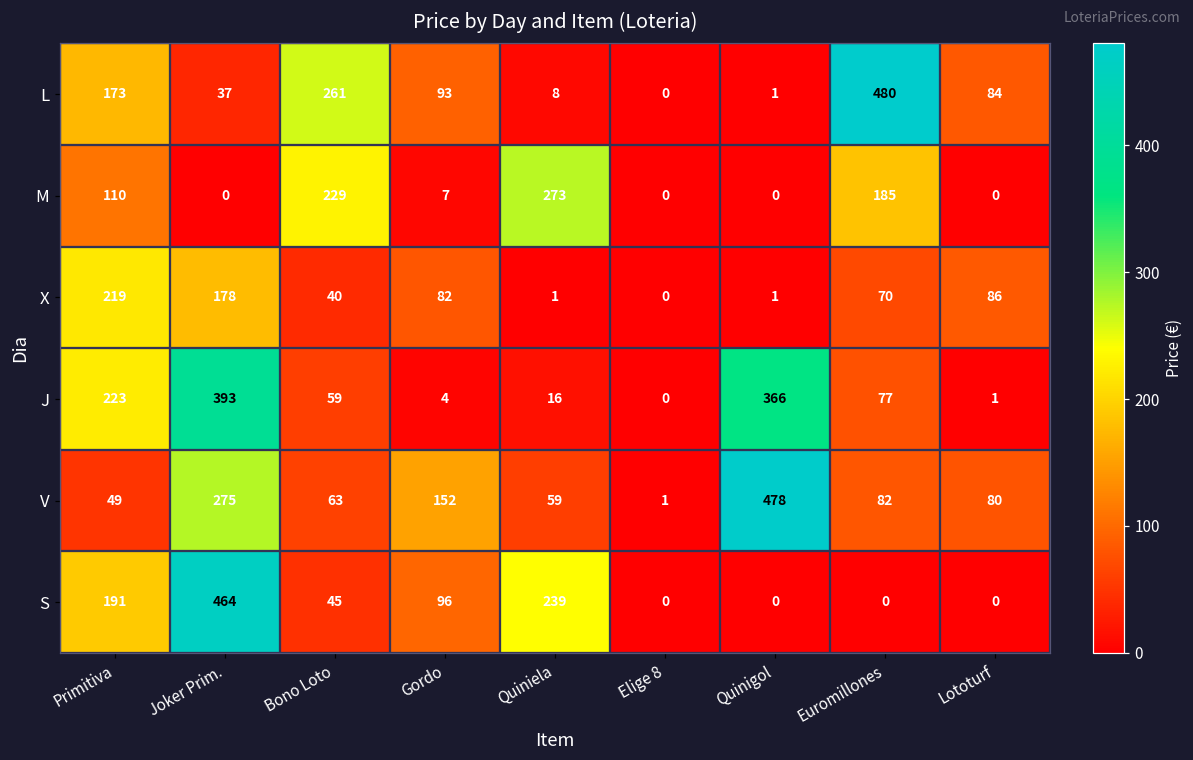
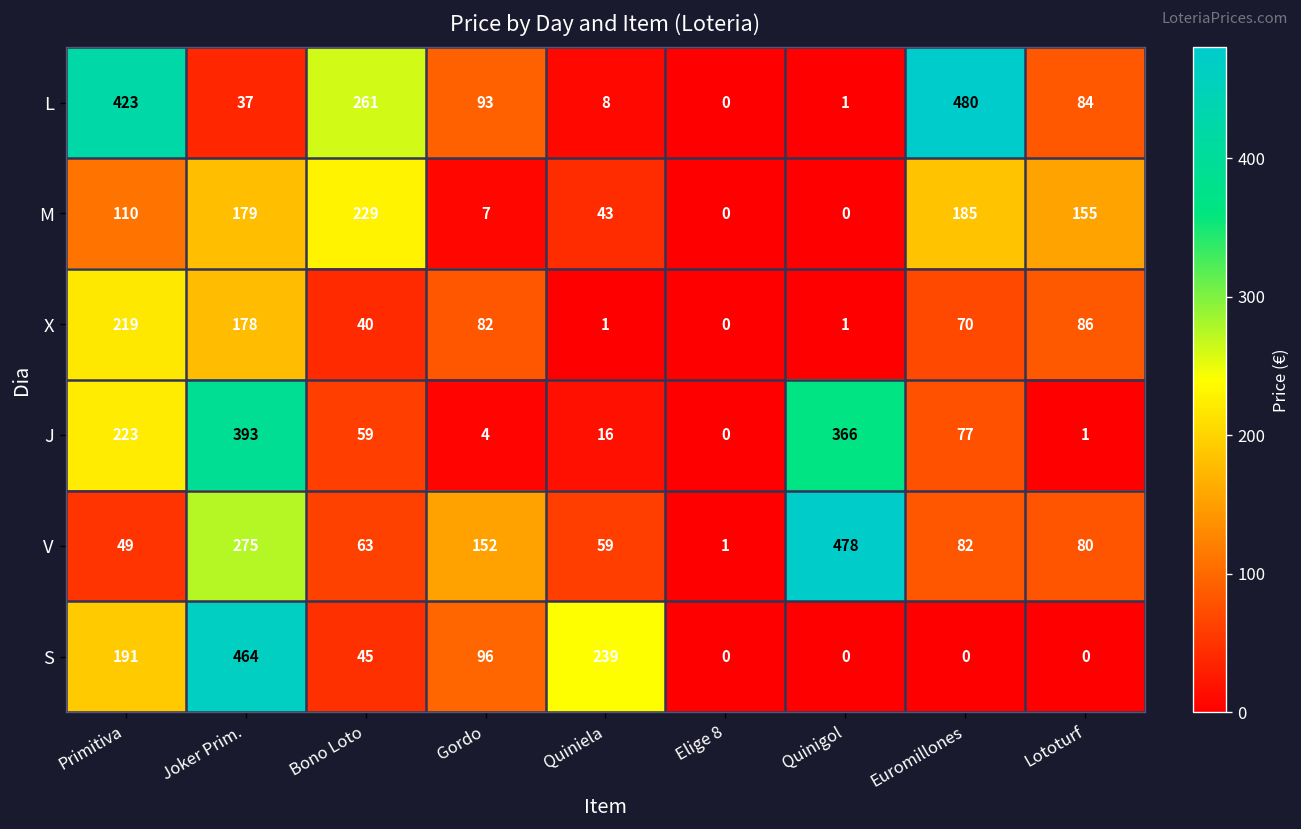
  {
    "L": {
-     "Primitiva": 173,
+     "Primitiva": 423,
      "Joker Prim.": 37,
      "Bono Loto": 261,
      "Gordo": 93,
      "Quiniela": 8,
      "Elige 8": 0,
      "Quinigol": 1,
      "Euromillones": 480,
      "Lototurf": 84
    },
    "M": {
      "Primitiva": 110,
-     "Joker Prim.": 0,
+     "Joker Prim.": 179,
      "Bono Loto": 229,
      "Gordo": 7,
-     "Quiniela": 273,
+     "Quiniela": 43,
      "Elige 8": 0,
      "Quinigol": 0,
      "Euromillones": 185,
-     "Lototurf": 0
+     "Lototurf": 155
    },
    "X": {
      "Primitiva": 219,
      "Joker Prim.": 178,
      "Bono Loto": 40,
      "Gordo": 82,
      "Quiniela": 1,
      "Elige 8": 0,
      "Quinigol": 1,
      "Euromillones": 70,
      "Lototurf": 86
    },
    "J": {
      "Primitiva": 223,
      "Joker Prim.": 393,
      "Bono Loto": 59,
      "Gordo": 4,
      "Quiniela": 16,
      "Elige 8": 0,
      "Quinigol": 366,
      "Euromillones": 77,
      "Lototurf": 1
    },
    "V": {
      "Primitiva": 49,
      "Joker Prim.": 275,
      "Bono Loto": 63,
      "Gordo": 152,
      "Quiniela": 59,
      "Elige 8": 1,
      "Quinigol": 478,
      "Euromillones": 82,
      "Lototurf": 80
    },
    "S": {
      "Primitiva": 191,
      "Joker Prim.": 464,
      "Bono Loto": 45,
      "Gordo": 96,
      "Quiniela": 239,
      "Elige 8": 0,
      "Quinigol": 0,
      "Euromillones": 0,
      "Lototurf": 0
    }
  }
